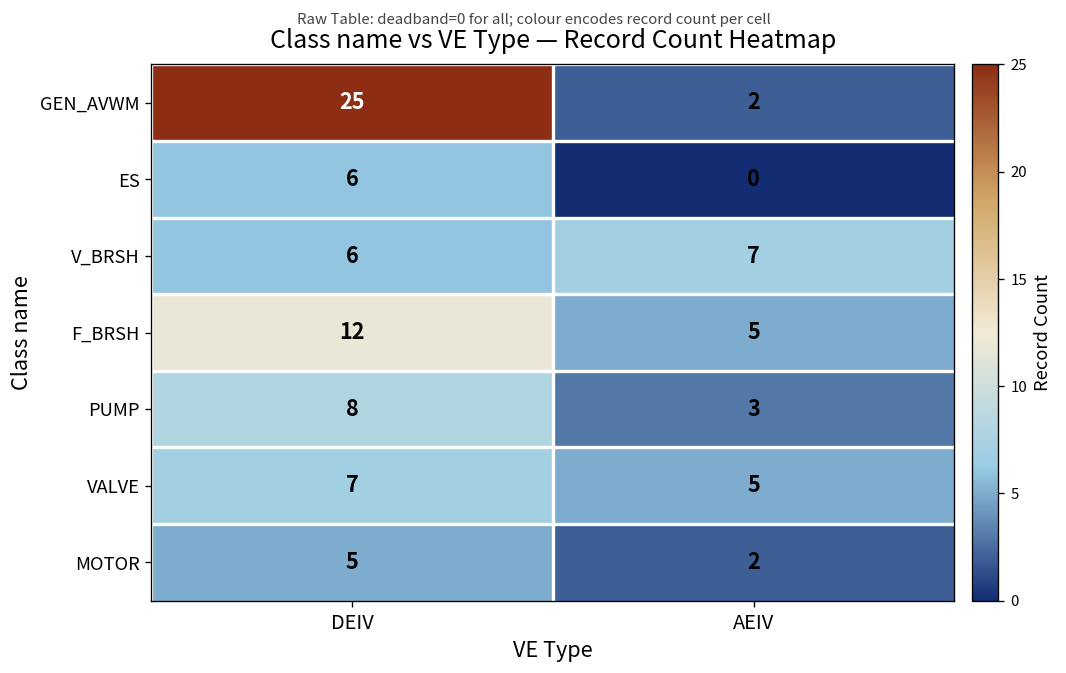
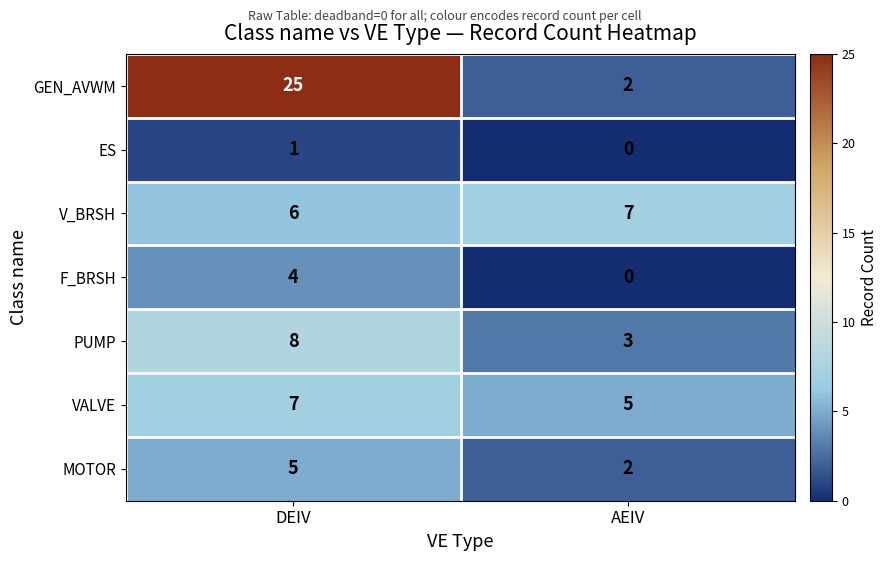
  {
    "GEN_AVWM": {
      "DEIV": 25,
      "AEIV": 2
    },
    "ES": {
-     "DEIV": 6,
+     "DEIV": 1,
      "AEIV": 0
    },
    "V_BRSH": {
      "DEIV": 6,
      "AEIV": 7
    },
    "F_BRSH": {
-     "DEIV": 12,
-     "AEIV": 5
+     "DEIV": 4,
+     "AEIV": 0
    },
    "PUMP": {
      "DEIV": 8,
      "AEIV": 3
    },
    "VALVE": {
      "DEIV": 7,
      "AEIV": 5
    },
    "MOTOR": {
      "DEIV": 5,
      "AEIV": 2
    }
  }
